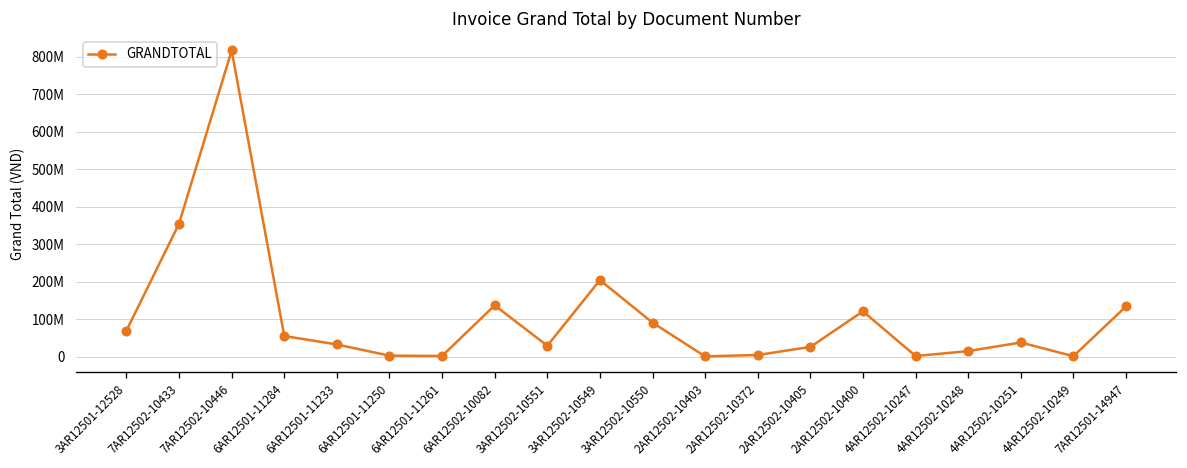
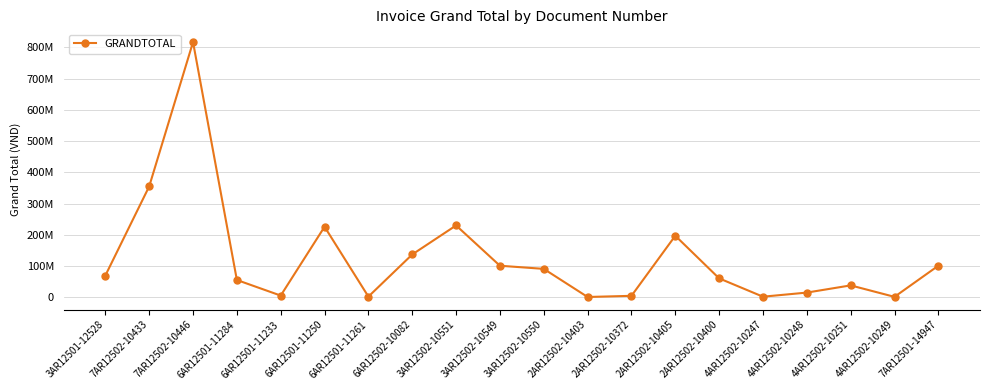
  {
    "3AR12501-12528": 70000000,
    "7AR12502-10433": 350000000,
    "7AR12502-10446": 820000000,
    "6AR12501-11284": 50000000,
-   "6AR12501-11233": 30000000,
-   "6AR12501-11250": 0,
+   "6AR12501-11233": 0,
+   "6AR12501-11250": 230000000,
    "6AR12501-11261": 0,
    "6AR12502-10082": 140000000,
-   "3AR12502-10551": 30000000,
-   "3AR12502-10549": 200000000,
+   "3AR12502-10551": 230000000,
+   "3AR12502-10549": 100000000,
    "3AR12502-10550": 90000000,
    "2AR12502-10403": 0,
    "2AR12502-10372": 0,
-   "2AR12502-10405": 30000000,
-   "2AR12502-10400": 120000000,
+   "2AR12502-10405": 200000000,
+   "2AR12502-10400": 60000000,
    "4AR12502-10247": 0,
    "4AR12502-10248": 10000000,
    "4AR12502-10251": 40000000,
    "4AR12502-10249": 0,
-   "7AR12501-14947": 130000000
+   "7AR12501-14947": 100000000
  }
